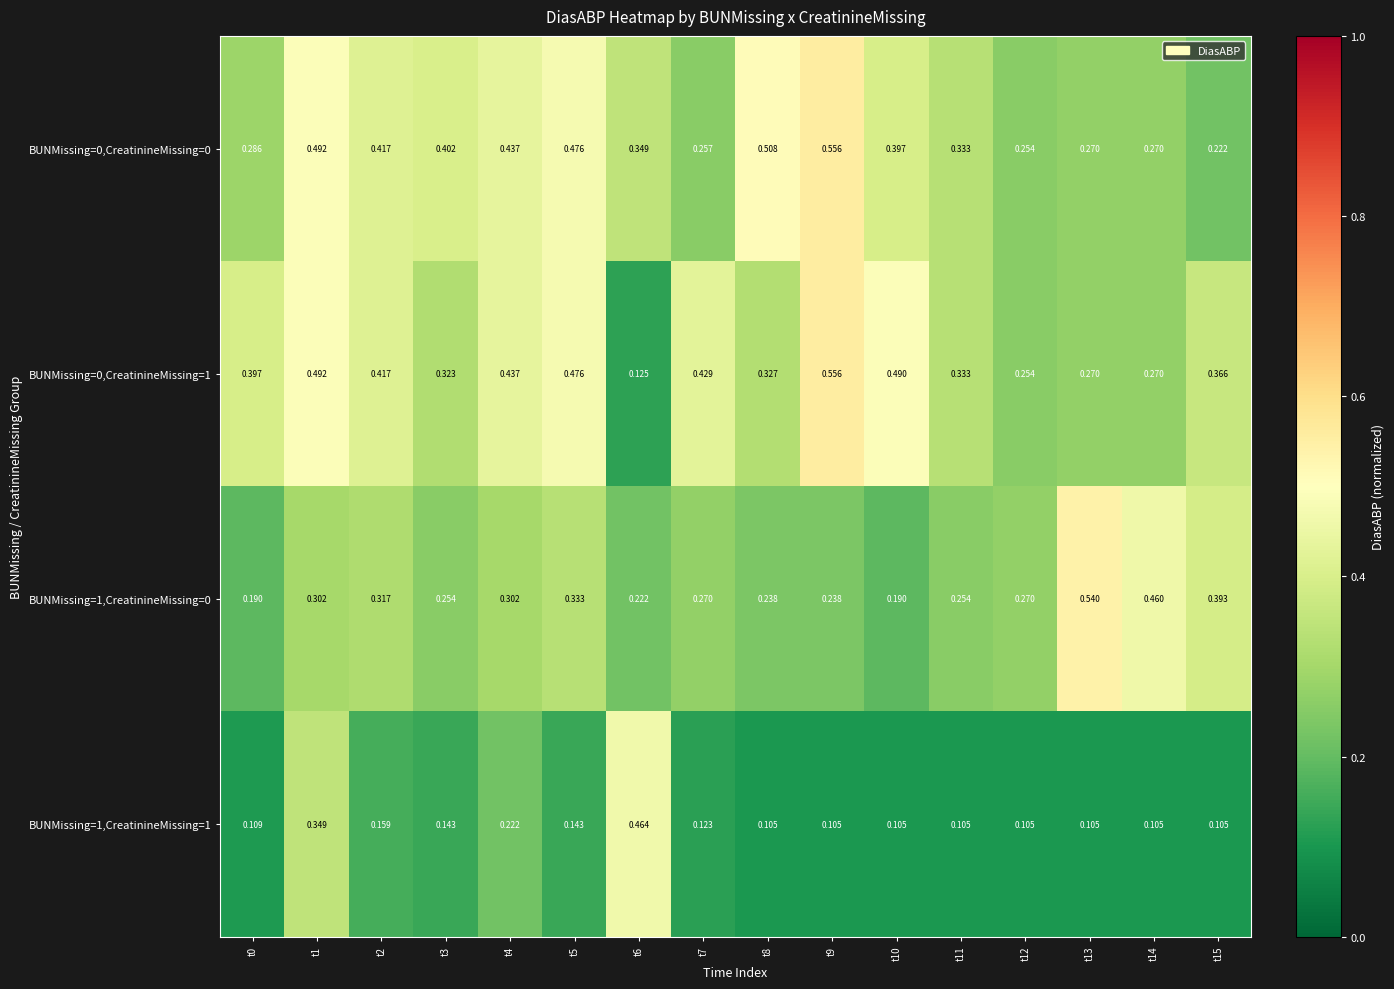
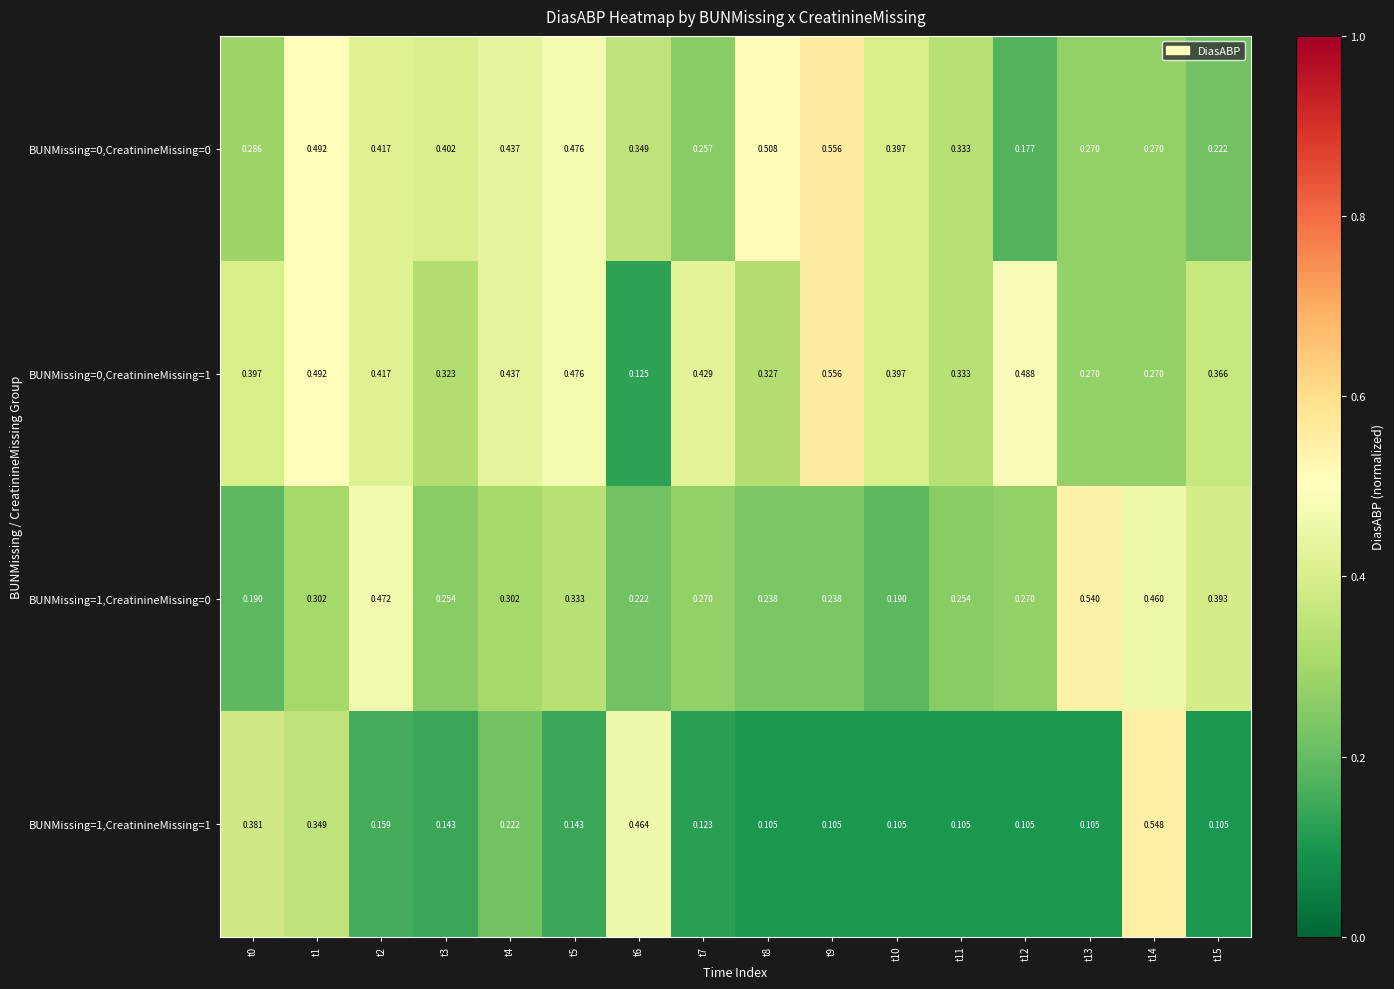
  {
    "BUNMissing=0,CreatinineMissing=0": {
      "t0": 0.286,
      "t1": 0.492,
      "t2": 0.417,
      "t3": 0.402,
      "t4": 0.437,
      "t5": 0.476,
      "t6": 0.349,
      "t7": 0.257,
      "t8": 0.508,
      "t9": 0.556,
      "t10": 0.397,
      "t11": 0.333,
-     "t12": 0.254,
+     "t12": 0.177,
      "t13": 0.270,
      "t14": 0.270,
      "t15": 0.222
    },
    "BUNMissing=0,CreatinineMissing=1": {
      "t0": 0.397,
      "t1": 0.492,
      "t2": 0.417,
      "t3": 0.323,
      "t4": 0.437,
      "t5": 0.476,
      "t6": 0.125,
      "t7": 0.429,
      "t8": 0.327,
      "t9": 0.556,
-     "t10": 0.490,
+     "t10": 0.397,
      "t11": 0.333,
-     "t12": 0.254,
+     "t12": 0.488,
      "t13": 0.270,
      "t14": 0.270,
      "t15": 0.366
    },
    "BUNMissing=1,CreatinineMissing=0": {
      "t0": 0.190,
      "t1": 0.302,
-     "t2": 0.317,
+     "t2": 0.472,
      "t3": 0.254,
      "t4": 0.302,
      "t5": 0.333,
      "t6": 0.222,
      "t7": 0.270,
      "t8": 0.238,
      "t9": 0.238,
      "t10": 0.190,
      "t11": 0.254,
      "t12": 0.270,
      "t13": 0.540,
      "t14": 0.460,
      "t15": 0.393
    },
    "BUNMissing=1,CreatinineMissing=1": {
-     "t0": 0.109,
+     "t0": 0.381,
      "t1": 0.349,
      "t2": 0.159,
      "t3": 0.143,
      "t4": 0.222,
      "t5": 0.143,
      "t6": 0.464,
      "t7": 0.123,
      "t8": 0.105,
      "t9": 0.105,
      "t10": 0.105,
      "t11": 0.105,
      "t12": 0.105,
      "t13": 0.105,
-     "t14": 0.105,
+     "t14": 0.548,
      "t15": 0.105
    }
  }
